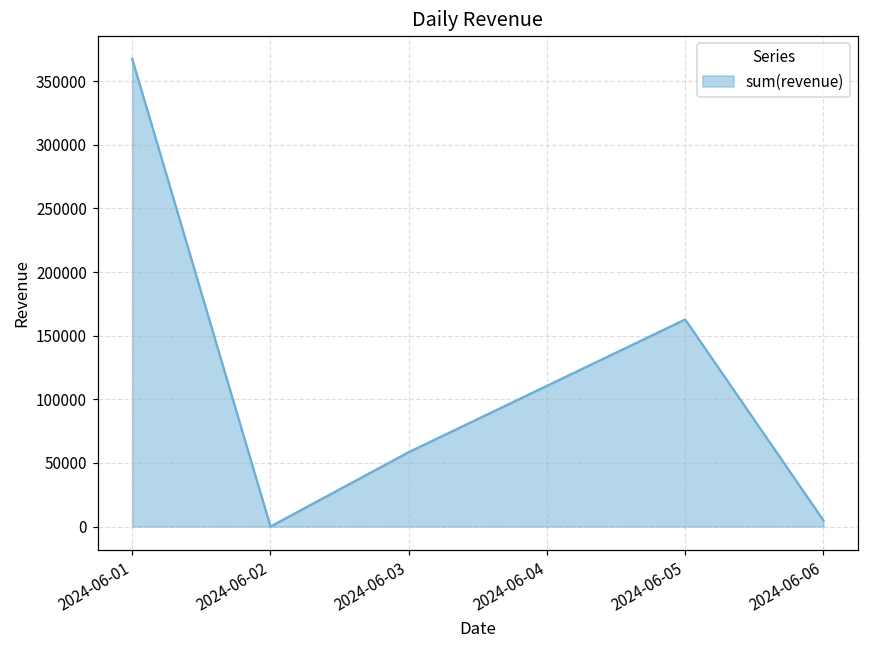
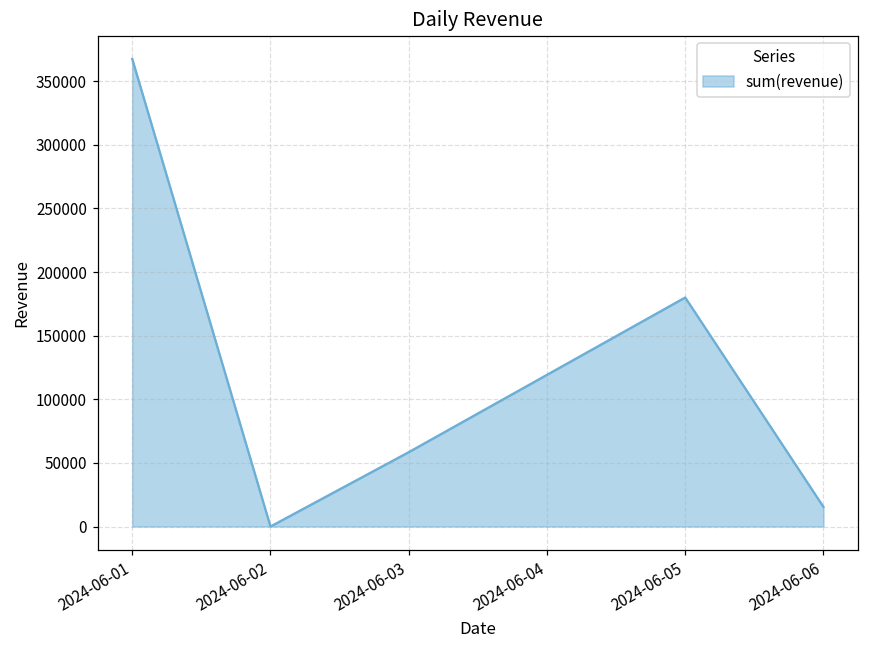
  {
    "2024-06-01": 368000,
    "2024-06-02": 0,
    "2024-06-03": 58000,
-   "2024-06-05": 163000,
-   "2024-06-06": 5000
+   "2024-06-05": 180000,
+   "2024-06-06": 15000
  }
